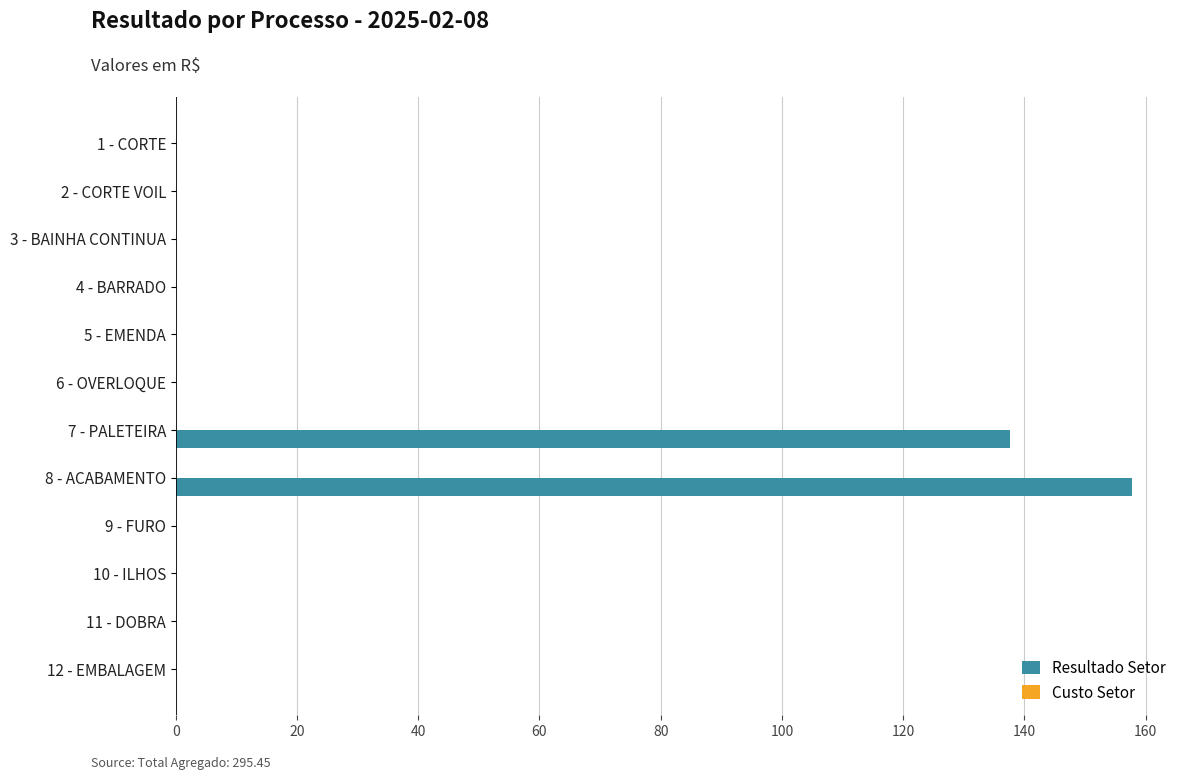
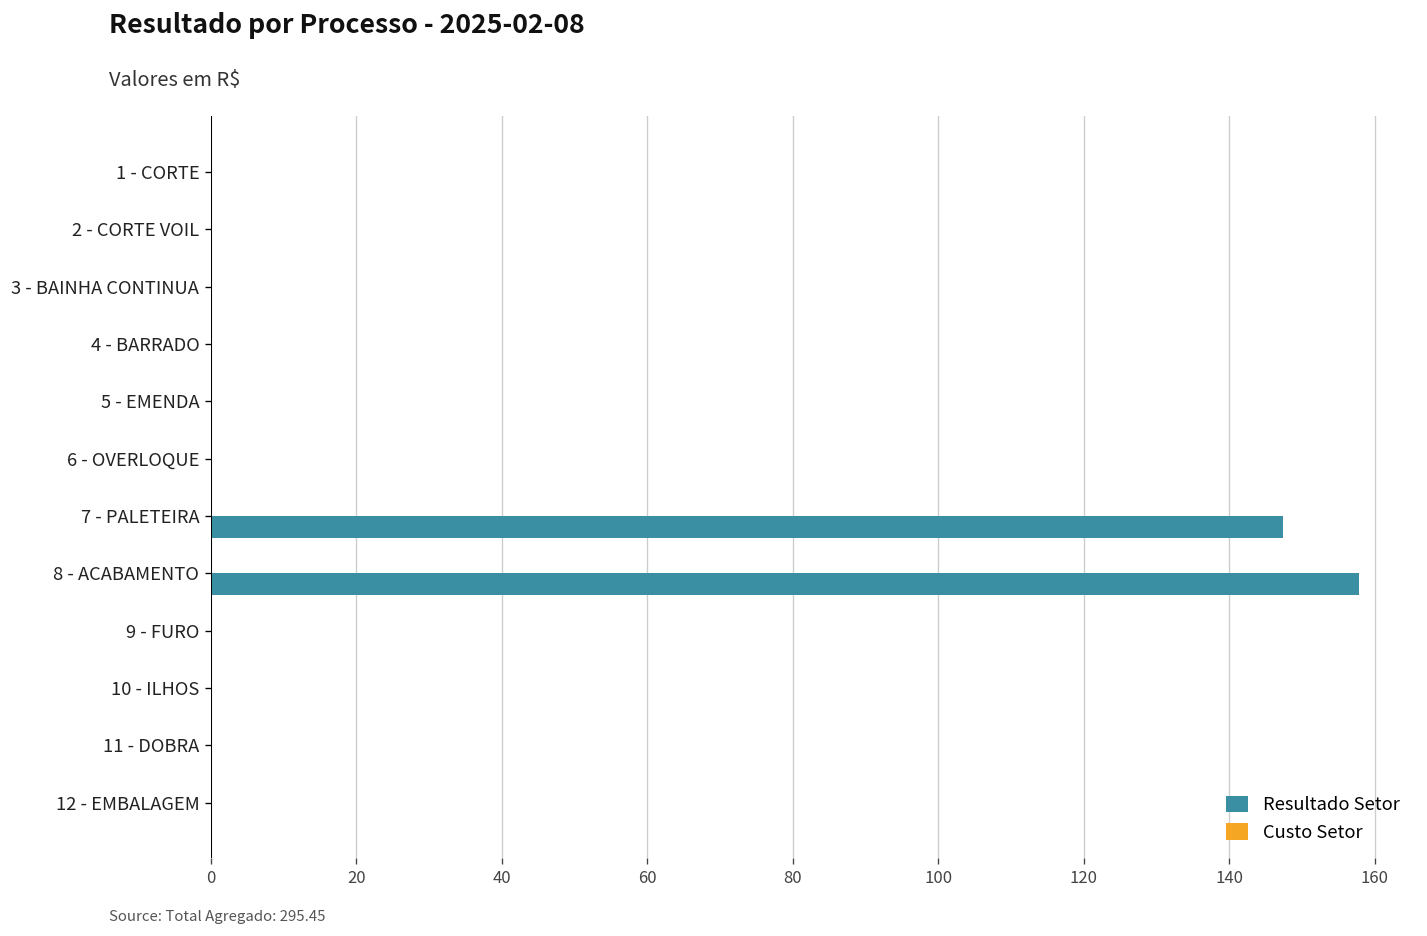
  {
    "Resultado Setor": {
      "1 - CORTE": 0,
      "2 - CORTE VOIL": 0,
      "3 - BAINHA CONTINUA": 0,
      "4 - BARRADO": 0,
      "5 - EMENDA": 0,
      "6 - OVERLOQUE": 0,
-     "7 - PALETEIRA": 138,
+     "7 - PALETEIRA": 147,
      "8 - ACABAMENTO": 158,
      "9 - FURO": 0,
      "10 - ILHOS": 0,
      "11 - DOBRA": 0,
      "12 - EMBALAGEM": 0
    },
    "Custo Setor": {
      "1 - CORTE": 0,
      "2 - CORTE VOIL": 0,
      "3 - BAINHA CONTINUA": 0,
      "4 - BARRADO": 0,
      "5 - EMENDA": 0,
      "6 - OVERLOQUE": 0,
      "7 - PALETEIRA": 0,
      "8 - ACABAMENTO": 0,
      "9 - FURO": 0,
      "10 - ILHOS": 0,
      "11 - DOBRA": 0,
      "12 - EMBALAGEM": 0
    }
  }
